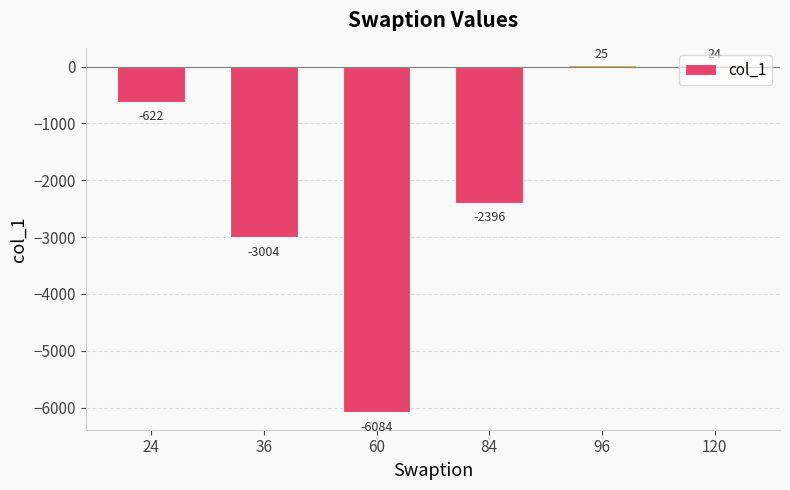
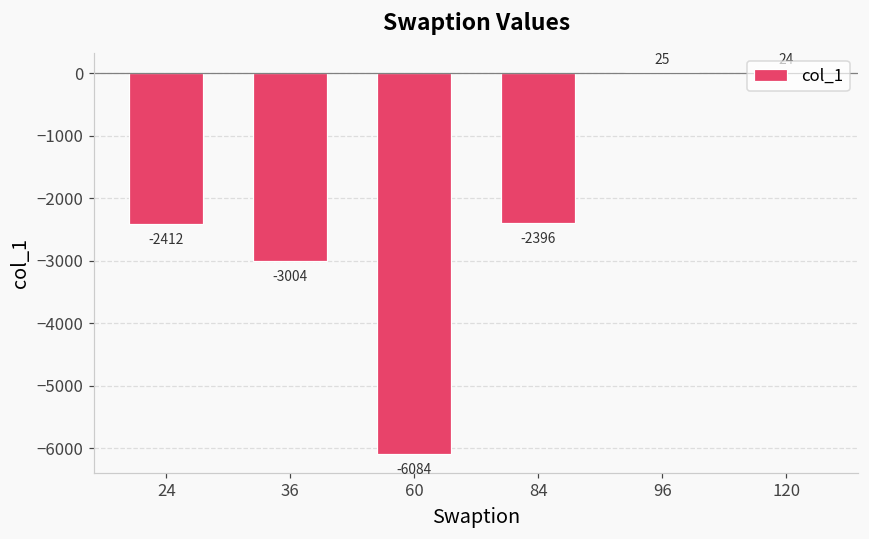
  {
-   "24": -622,
+   "24": -2412,
    "36": -3004,
    "60": -6084,
    "84": -2396,
    "96": 25
  }
